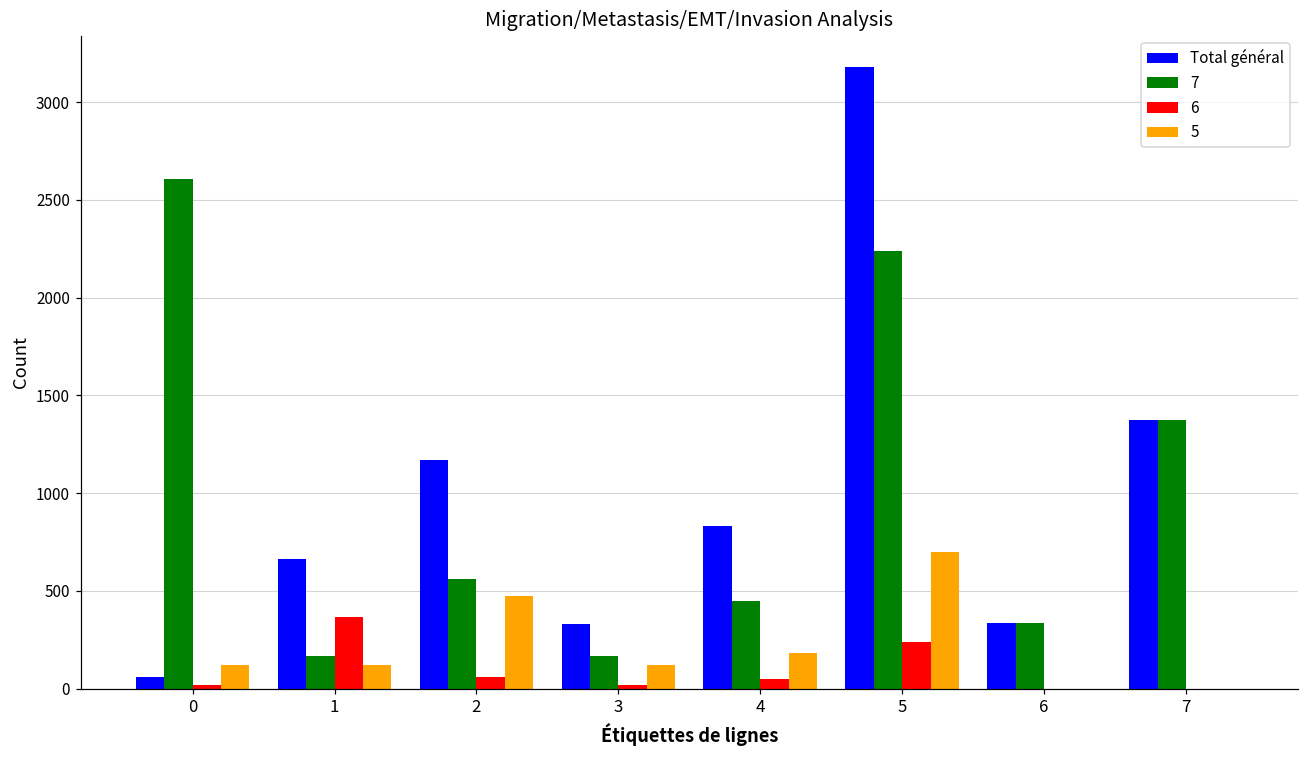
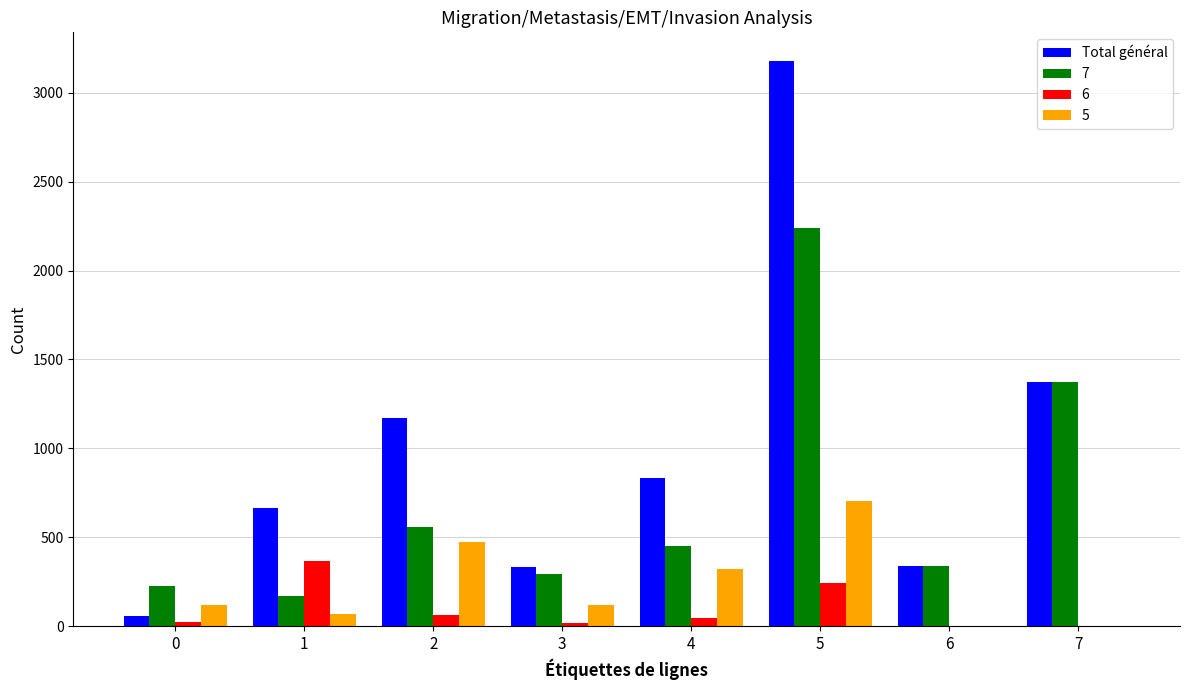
  {
    "Total général": {
      "0": 60,
      "1": 660,
      "2": 1170,
      "3": 330,
      "4": 830,
      "5": 3180,
      "6": 340,
      "7": 1370
    },
    "7": {
-     "0": 2610,
+     "0": 220,
      "1": 170,
      "2": 560,
-     "3": 170,
+     "3": 300,
      "4": 450,
      "5": 2240,
      "6": 340,
      "7": 1370
    },
    "6": {
      "0": 20,
      "1": 370,
      "2": 60,
      "3": 20,
      "4": 50,
      "5": 240,
      "6": 0,
      "7": 0
    },
    "5": {
      "0": 120,
-     "1": 120,
+     "1": 70,
      "2": 470,
      "3": 120,
-     "4": 180,
+     "4": 320,
      "5": 700,
      "6": 0,
      "7": 0
    }
  }
